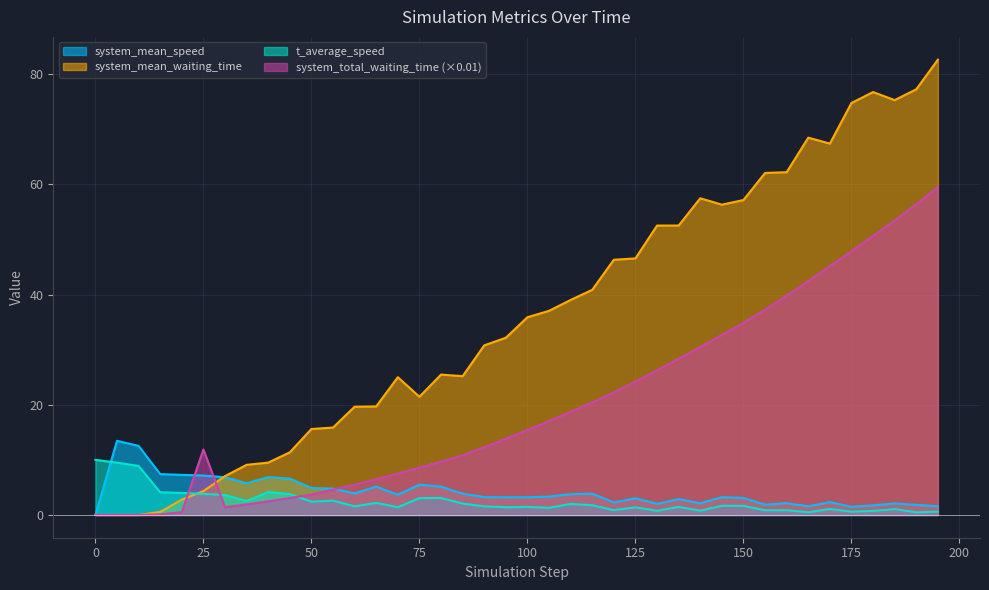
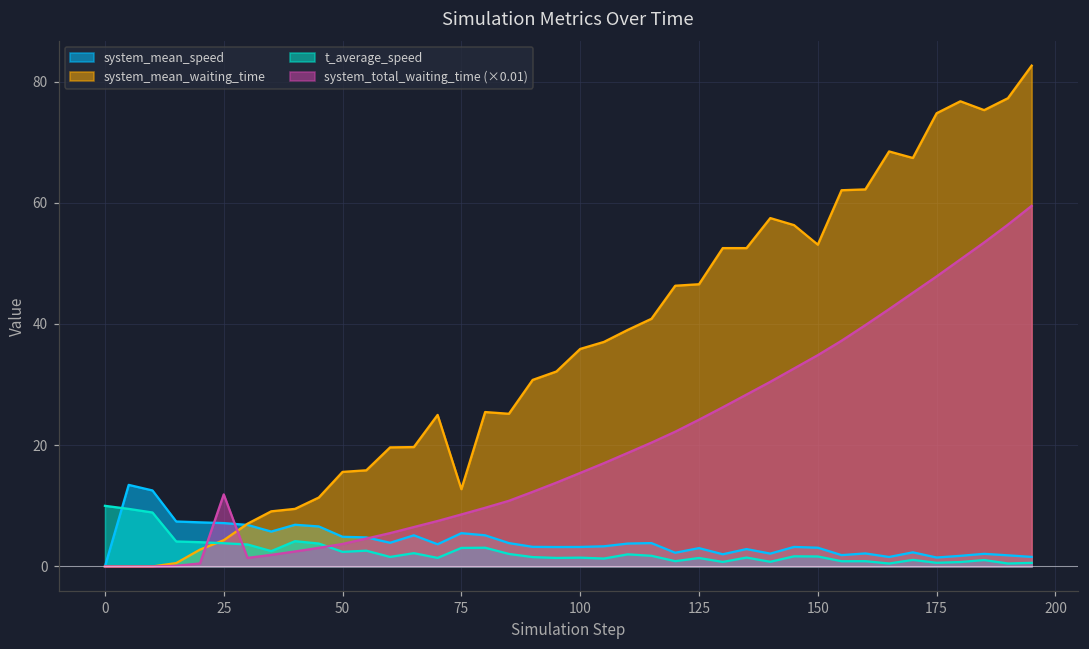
  {
    "system_mean_waiting_time": {
      "25": 4,
      "50": 16,
-     "75": 21,
+     "75": 13,
      "100": 36,
      "125": 47,
-     "150": 57,
+     "150": 53,
      "175": 75
    },
    "system_total_waiting_time (×0.01)": {
      "25": 12,
      "50": 4,
      "75": 9,
      "100": 15,
      "125": 24,
      "150": 35,
      "175": 48
    }
  }
